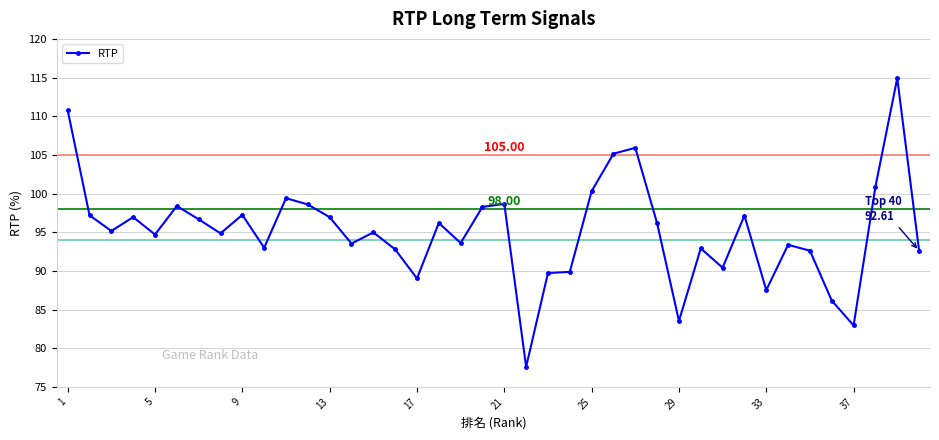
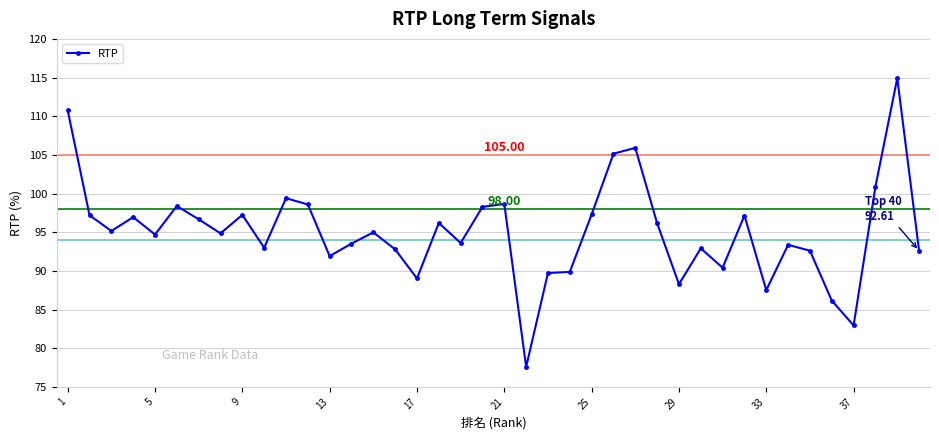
  {
    "1": 111,
    "5": 95,
    "9": 97,
-   "13": 97,
+   "13": 92,
    "17": 89,
-   "25": 100,
-   "29": 84,
+   "25": 97,
+   "29": 88,
    "33": 88,
    "37": 83
  }
